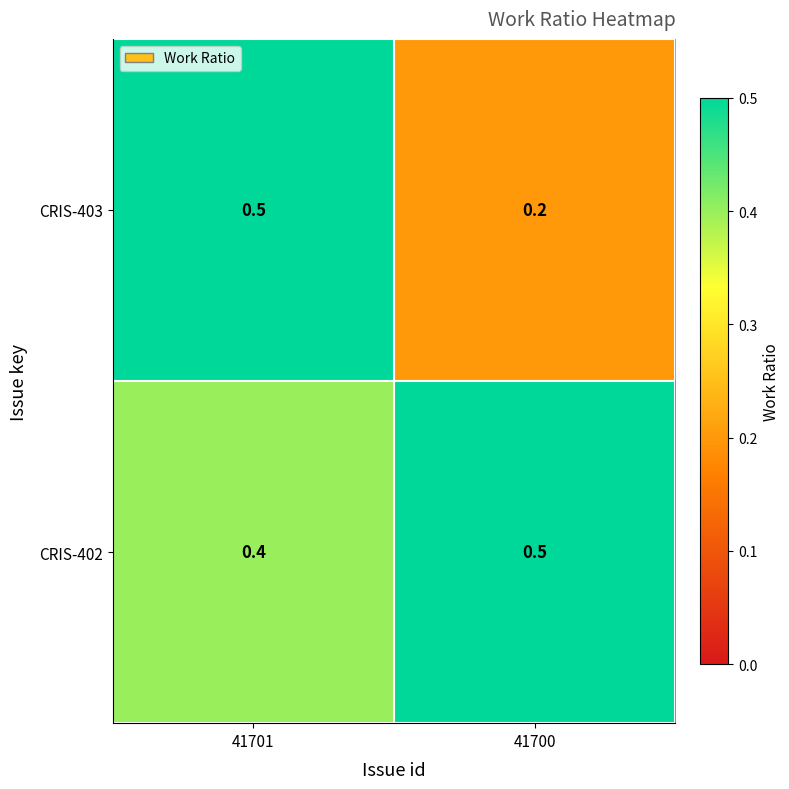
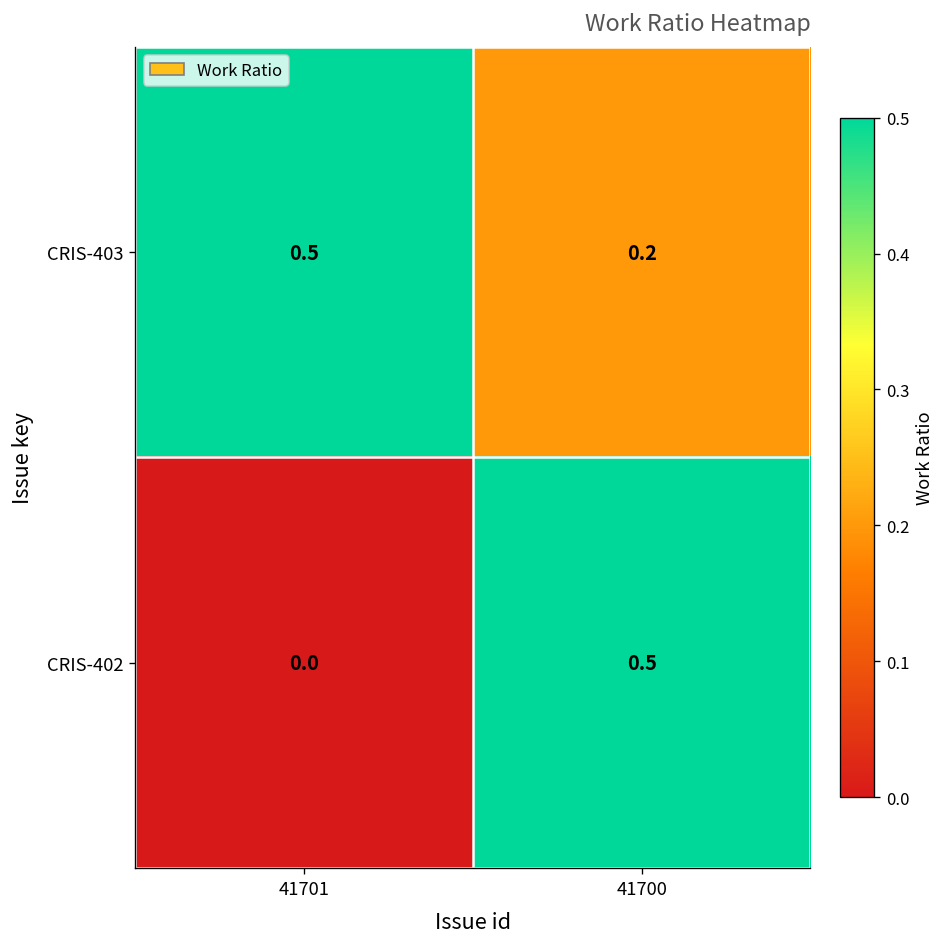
  {
    "CRIS-403": {
      "41701": 0.5,
      "41700": 0.2
    },
    "CRIS-402": {
-     "41701": 0.4,
+     "41701": 0.0,
      "41700": 0.5
    }
  }
